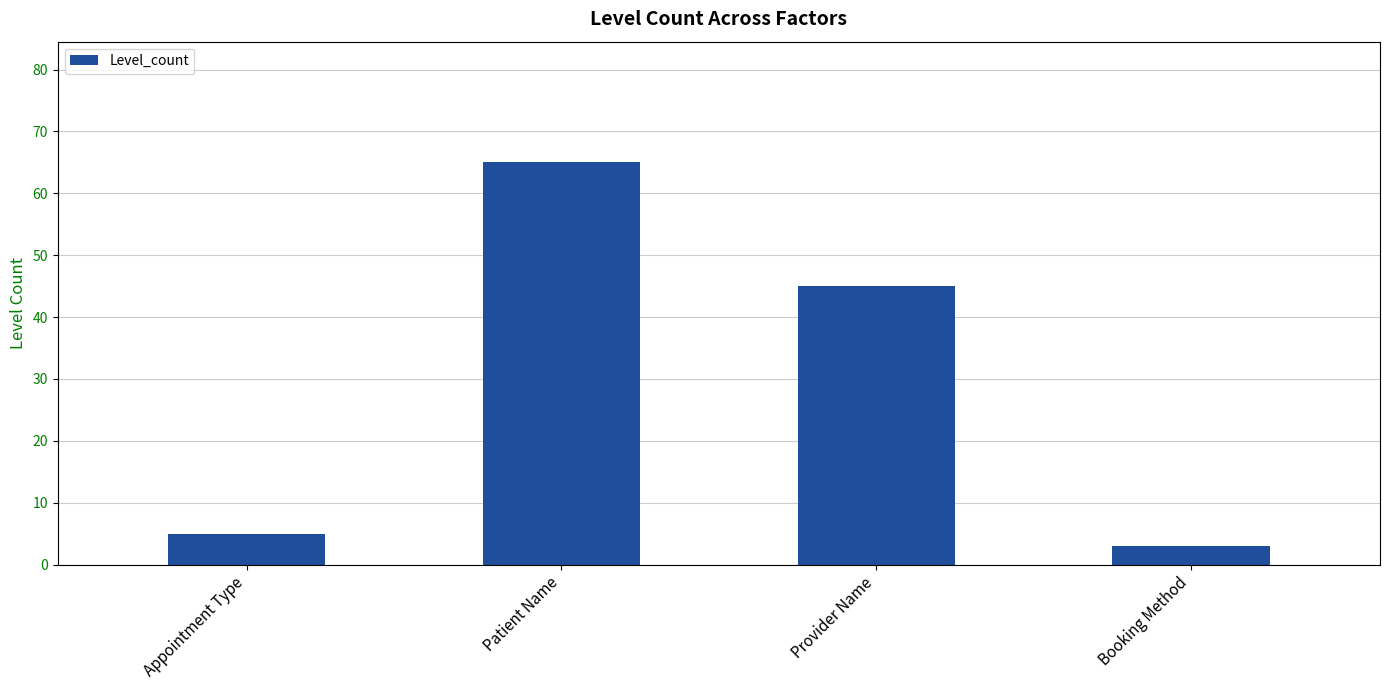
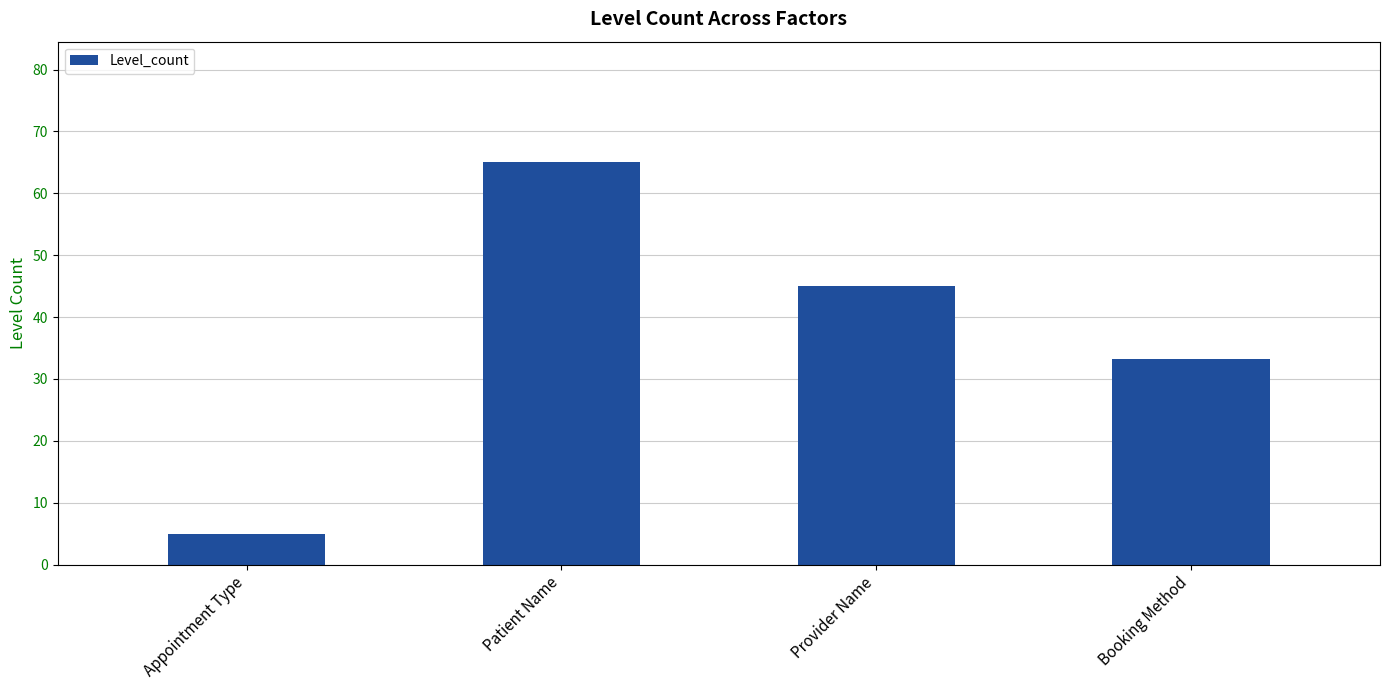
  {
    "Appointment Type": 5,
    "Patient Name": 65,
    "Provider Name": 45,
-   "Booking Method": 3
+   "Booking Method": 33
  }
